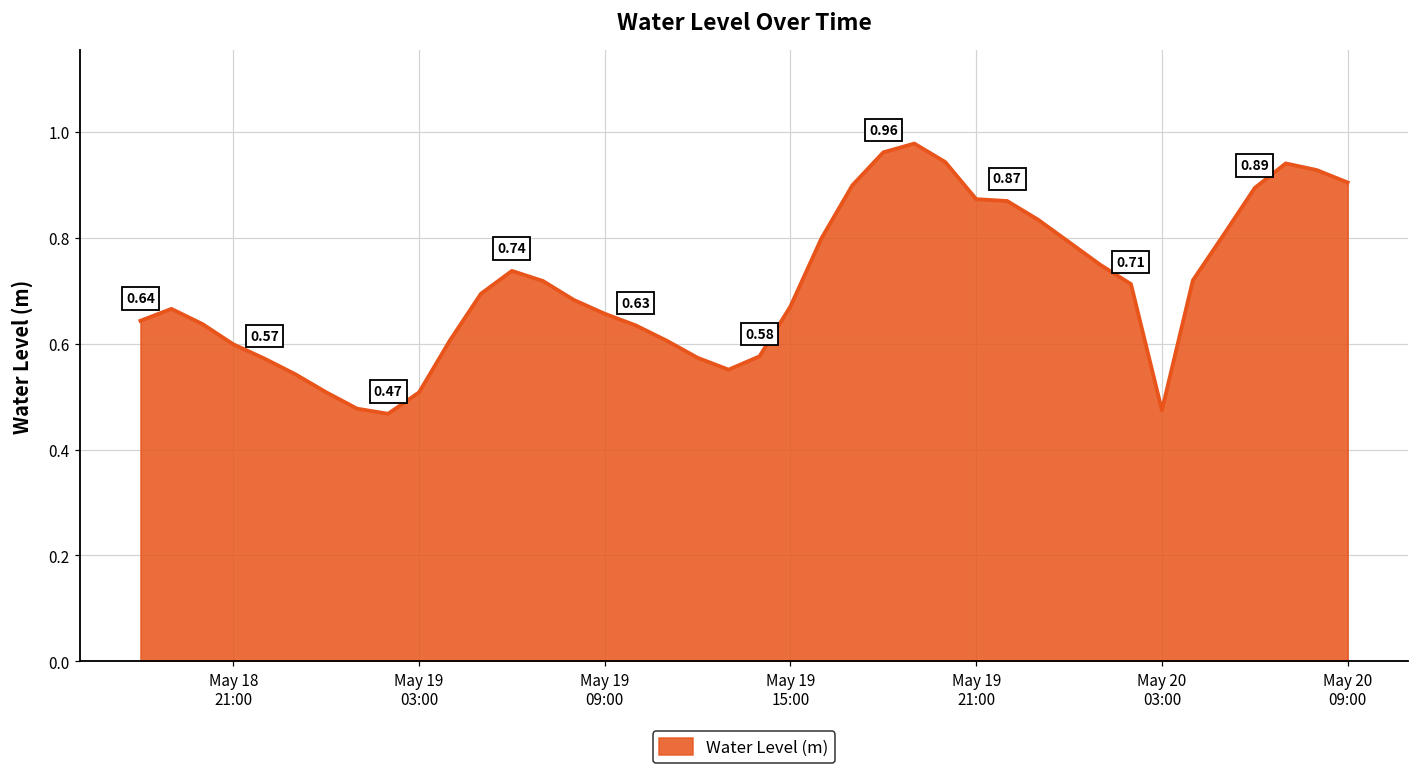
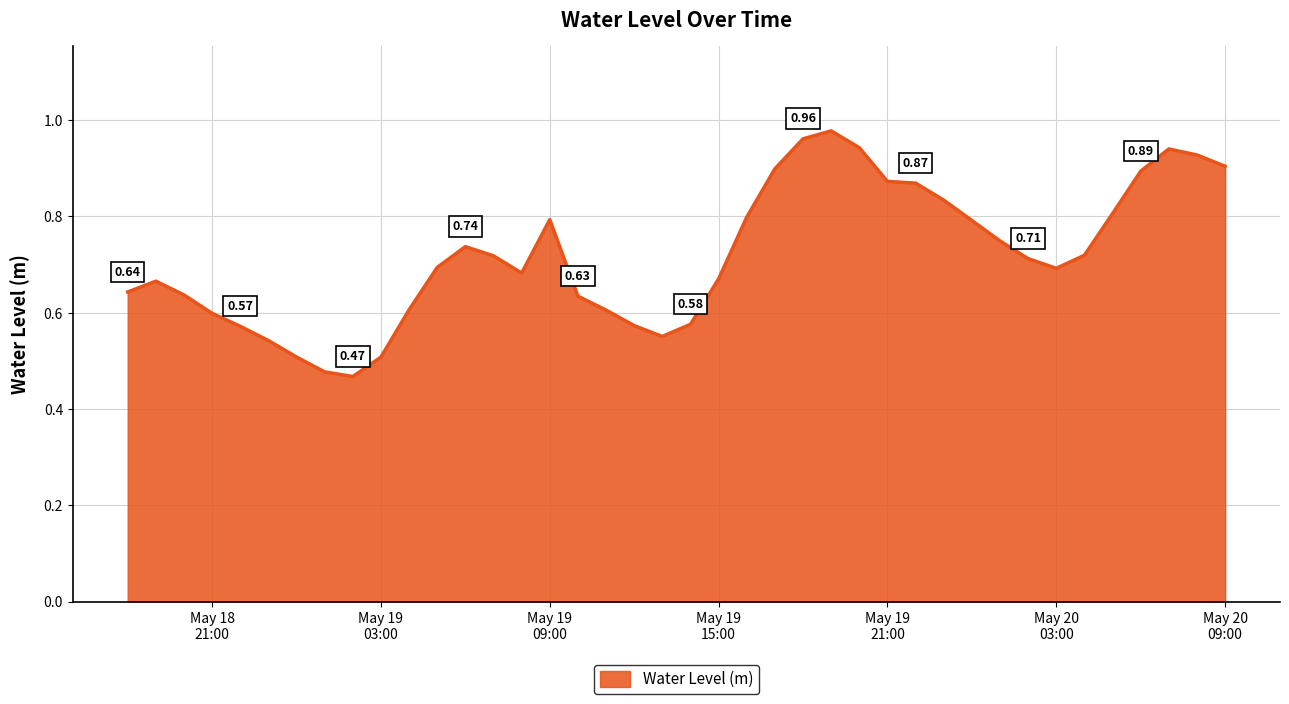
  {
    "May 18 21:00": 0.60,
    "May 19 03:00": 0.51,
-   "May 19 09:00": 0.66,
+   "May 19 09:00": 0.79,
    "May 19 15:00": 0.67,
-   "May 20 03:00": 0.47,
+   "May 20 03:00": 0.69,
    "May 20 09:00": 0.90
  }
